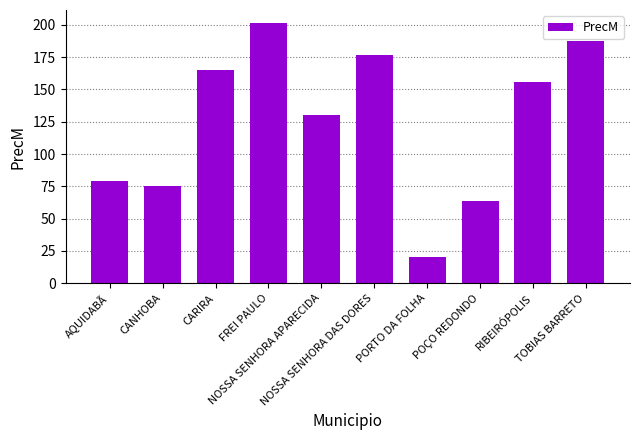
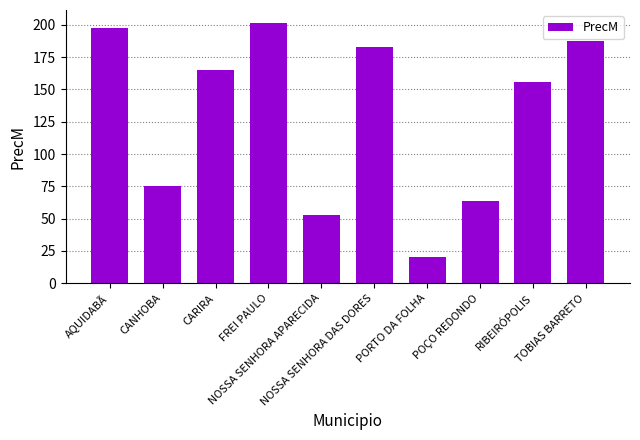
  {
-   "AQUIDABÃ": 79,
+   "AQUIDABÃ": 198,
    "CANHOBA": 75,
    "CARIRA": 165,
    "FREI PAULO": 201,
-   "NOSSA SENHORA APARECIDA": 130,
-   "NOSSA SENHORA DAS DORES": 176,
+   "NOSSA SENHORA APARECIDA": 53,
+   "NOSSA SENHORA DAS DORES": 183,
    "PORTO DA FOLHA": 20,
    "POÇO REDONDO": 64,
    "RIBEIRÓPOLIS": 156,
    "TOBIAS BARRETO": 187
  }
